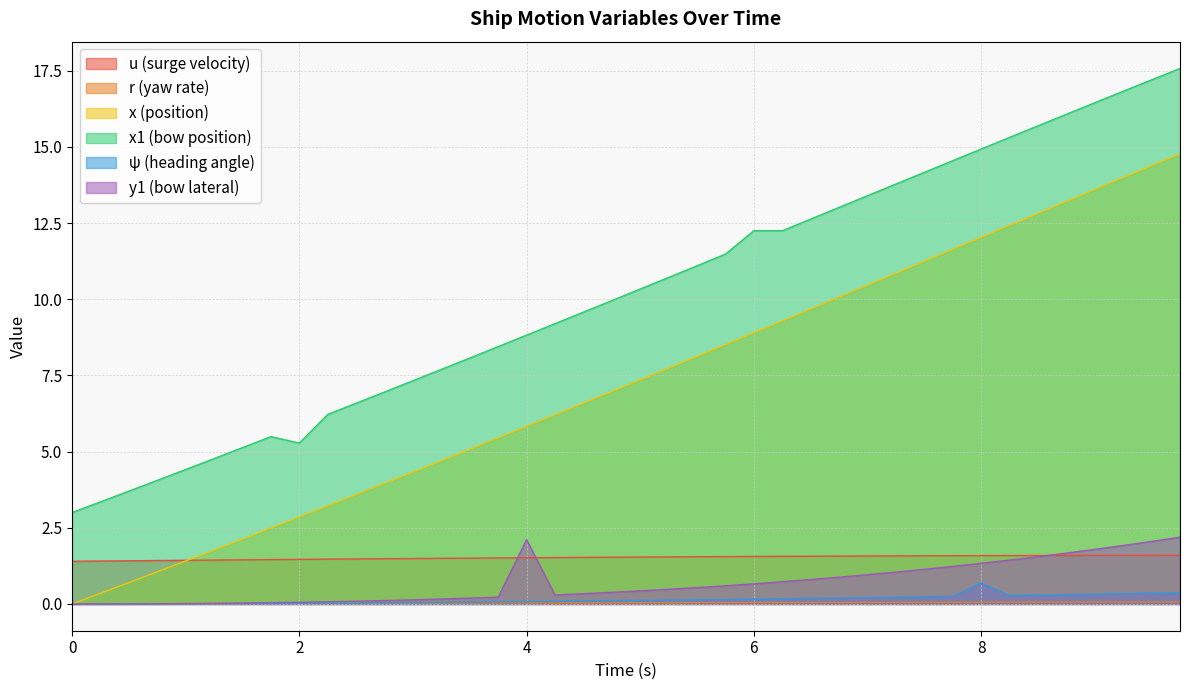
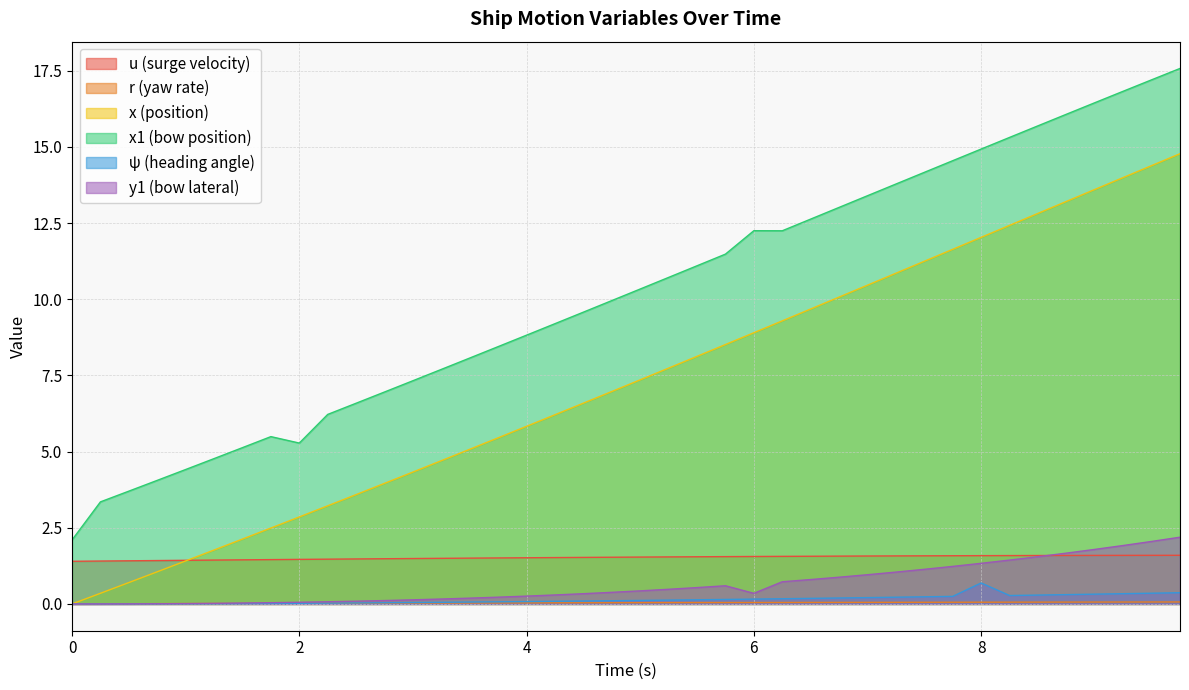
  {
    "x1 (bow position)": {
-     "0": 3.0,
+     "0": 2.1,
      "2": 5.3,
      "4": 8.8,
      "6": 12.2,
      "8": 14.9
    },
    "ψ (heading angle)": {
      "6": 0.2,
      "8": 0.7
    },
    "y1 (bow lateral)": {
-     "4": 2.1,
-     "6": 0.7,
+     "4": 0.3,
+     "6": 0.3,
      "8": 1.3
    }
  }
